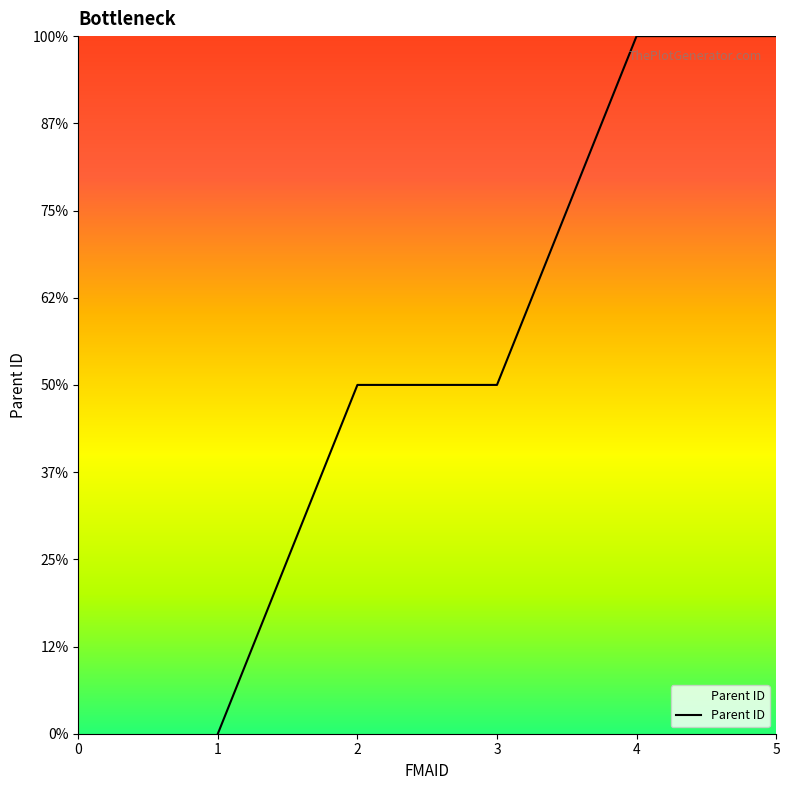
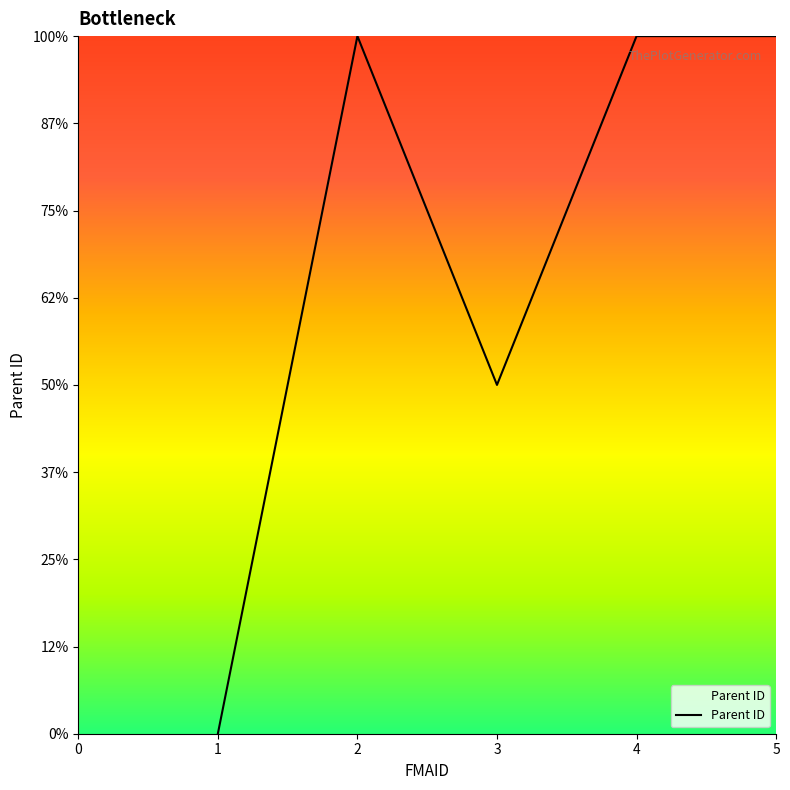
  {
    "1": "0%",
-   "2": "50%",
+   "2": "100%",
    "3": "50%",
    "4": "100%",
    "5": "100%"
  }
